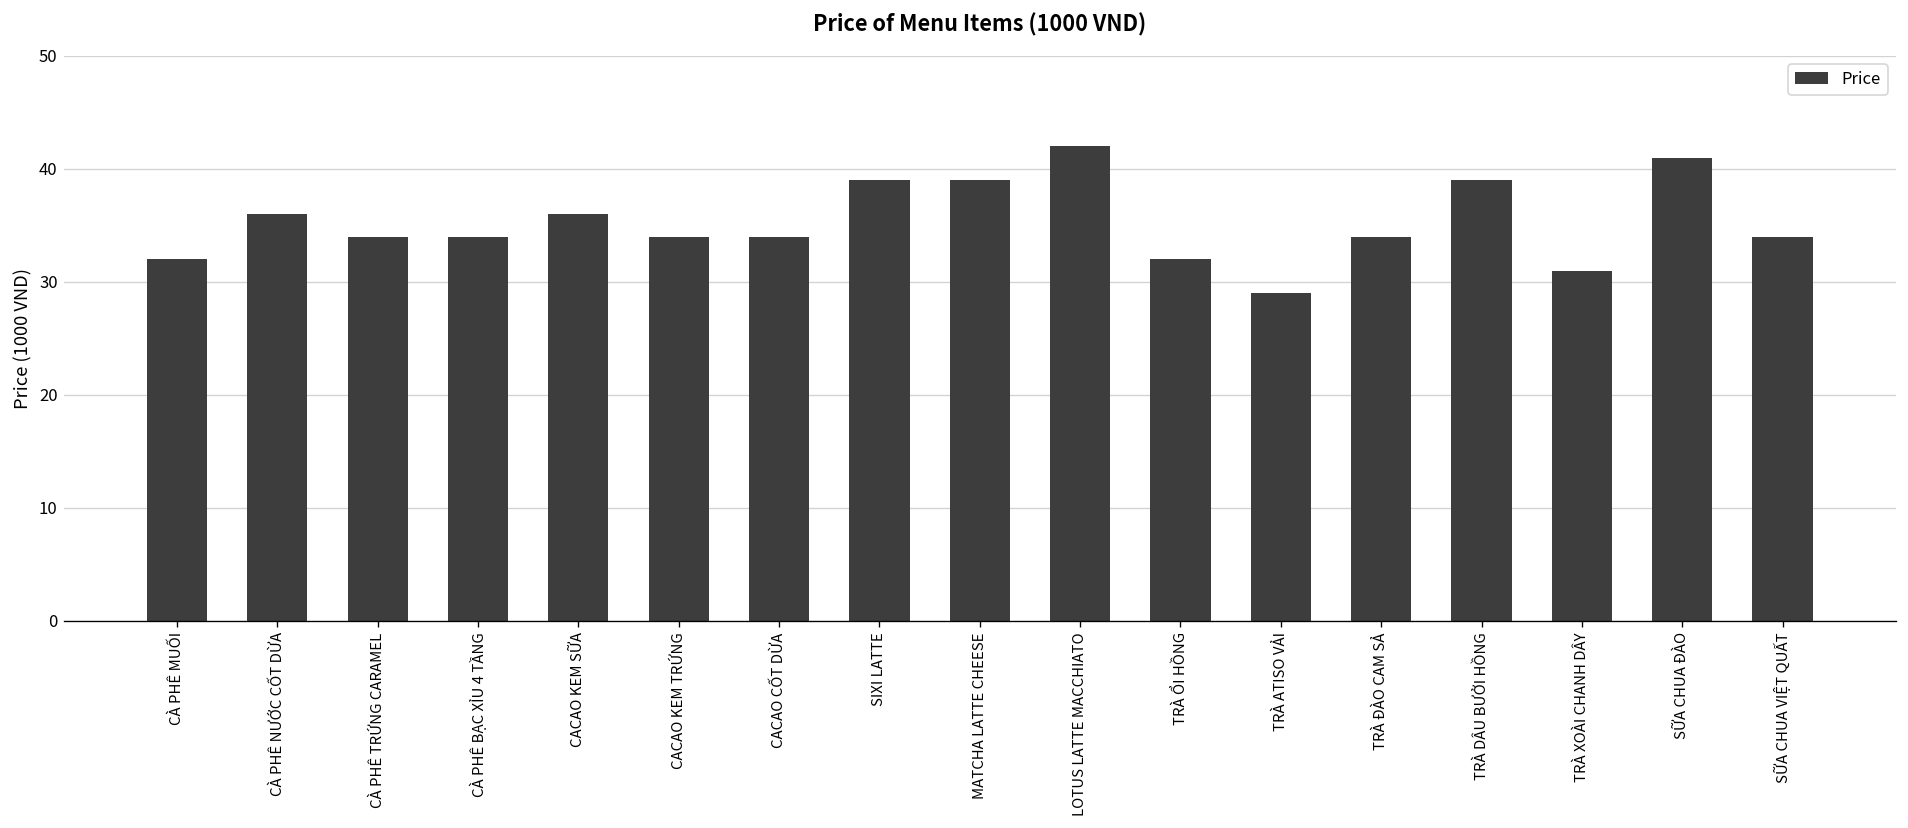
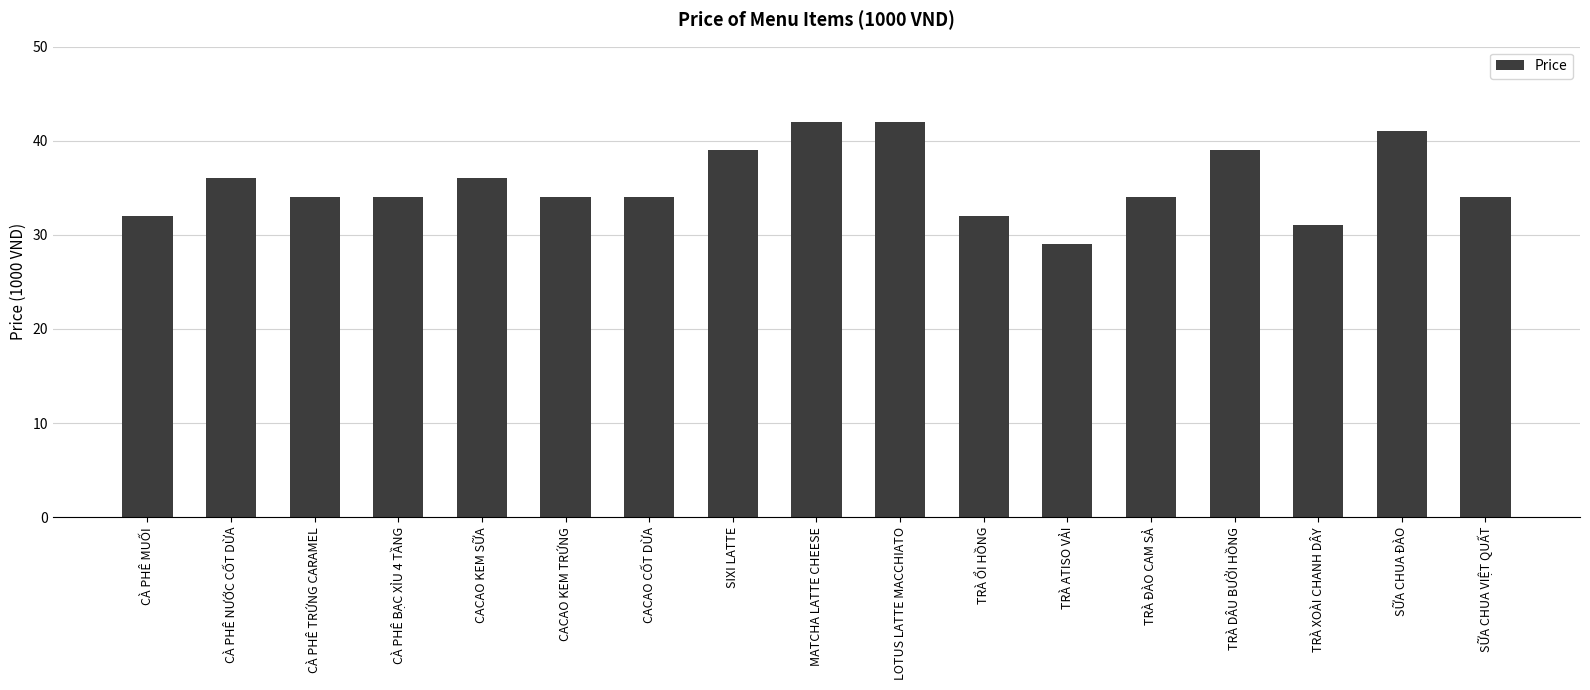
  {
    "CÀ PHÊ MUỐI": 32,
    "CÀ PHÊ NƯỚC CỐT DỪA": 36,
    "CÀ PHÊ TRỨNG CARAMEL": 34,
    "CÀ PHÊ BẠC XỈU 4 TẦNG": 34,
    "CACAO KEM SỮA": 36,
    "CACAO KEM TRỨNG": 34,
    "CACAO CỐT DỪA": 34,
    "SIXI LATTE": 39,
-   "MATCHA LATTE CHEESE": 39,
+   "MATCHA LATTE CHEESE": 42,
    "LOTUS LATTE MACCHIATO": 42,
    "TRÀ ỔI HỒNG": 32,
    "TRÀ ATISO VẢI": 29,
    "TRÀ ĐÀO CAM SẢ": 34,
    "TRÀ DÂU BƯỞI HỒNG": 39,
    "TRÀ XOÀI CHANH DÂY": 31,
    "SỮA CHUA ĐÀO": 41,
    "SỮA CHUA VIỆT QUẤT": 34
  }
